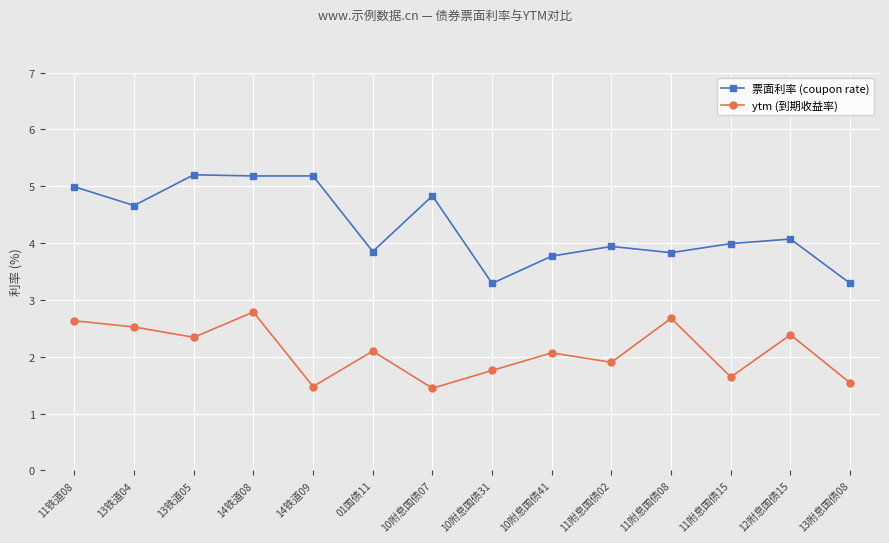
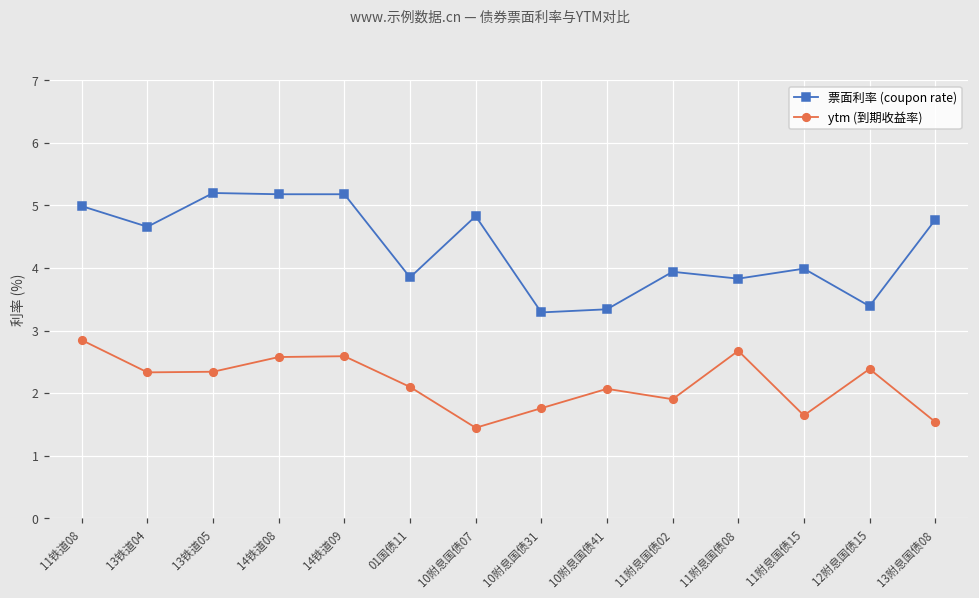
  {
    "票面利率 (coupon rate)": {
      "11铁道08": 5.0,
      "13铁道04": 4.7,
      "13铁道05": 5.2,
      "14铁道08": 5.2,
      "14铁道09": 5.2,
      "01国债11": 3.9,
      "10附息国债07": 4.8,
      "10附息国债31": 3.3,
-     "10附息国债41": 3.8,
+     "10附息国债41": 3.3,
      "11附息国债02": 3.9,
      "11附息国债08": 3.8,
      "11附息国债15": 4.0,
-     "12附息国债15": 4.1,
-     "13附息国债08": 3.3
+     "12附息国债15": 3.4,
+     "13附息国债08": 4.8
    },
    "ytm (到期收益率)": {
-     "11铁道08": 2.6,
-     "13铁道04": 2.5,
+     "11铁道08": 2.8,
+     "13铁道04": 2.3,
      "13铁道05": 2.3,
-     "14铁道08": 2.8,
-     "14铁道09": 1.5,
+     "14铁道08": 2.6,
+     "14铁道09": 2.6,
      "01国债11": 2.1,
      "10附息国债07": 1.4,
      "10附息国债31": 1.8,
      "10附息国债41": 2.1,
      "11附息国债02": 1.9,
      "11附息国债08": 2.7,
      "11附息国债15": 1.6,
      "12附息国债15": 2.4,
      "13附息国债08": 1.5
    }
  }
